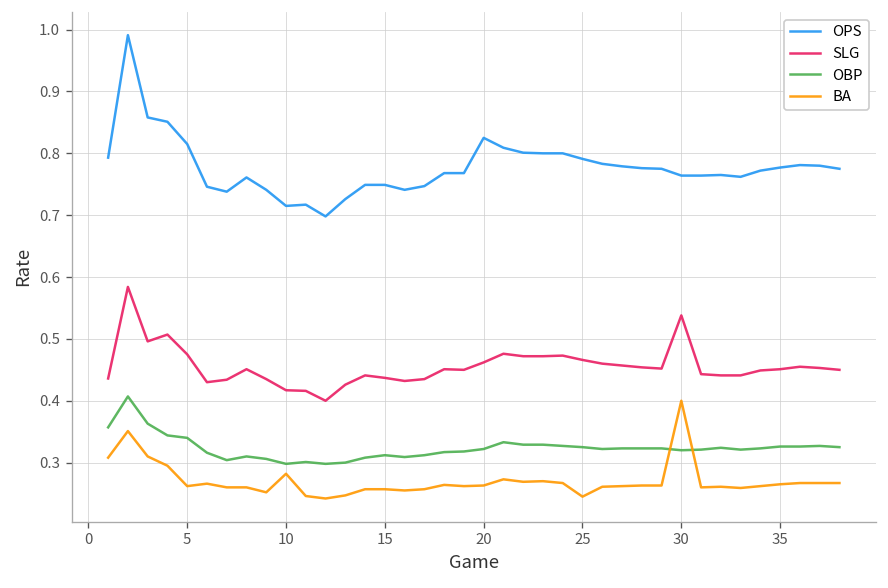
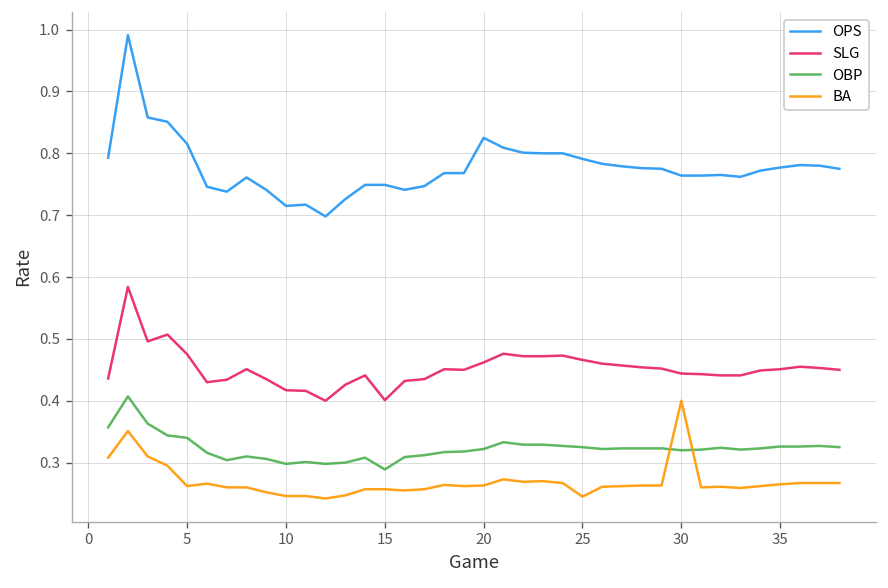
  {
    "OPS": {
      "5": 0.82,
      "10": 0.72,
      "15": 0.75,
      "20": 0.83,
      "25": 0.79,
      "30": 0.76,
      "35": 0.78
    },
    "SLG": {
      "5": 0.48,
      "10": 0.42,
-     "15": 0.44,
+     "15": 0.40,
      "20": 0.46,
      "25": 0.47,
-     "30": 0.54,
+     "30": 0.44,
      "35": 0.45
    },
    "OBP": {
      "5": 0.34,
      "10": 0.30,
-     "15": 0.31,
+     "15": 0.29,
      "20": 0.32,
      "25": 0.33,
      "30": 0.32,
      "35": 0.33
    },
    "BA": {
      "5": 0.26,
-     "10": 0.28,
+     "10": 0.25,
      "15": 0.26,
      "20": 0.26,
      "25": 0.25,
      "30": 0.40,
      "35": 0.27
    }
  }
